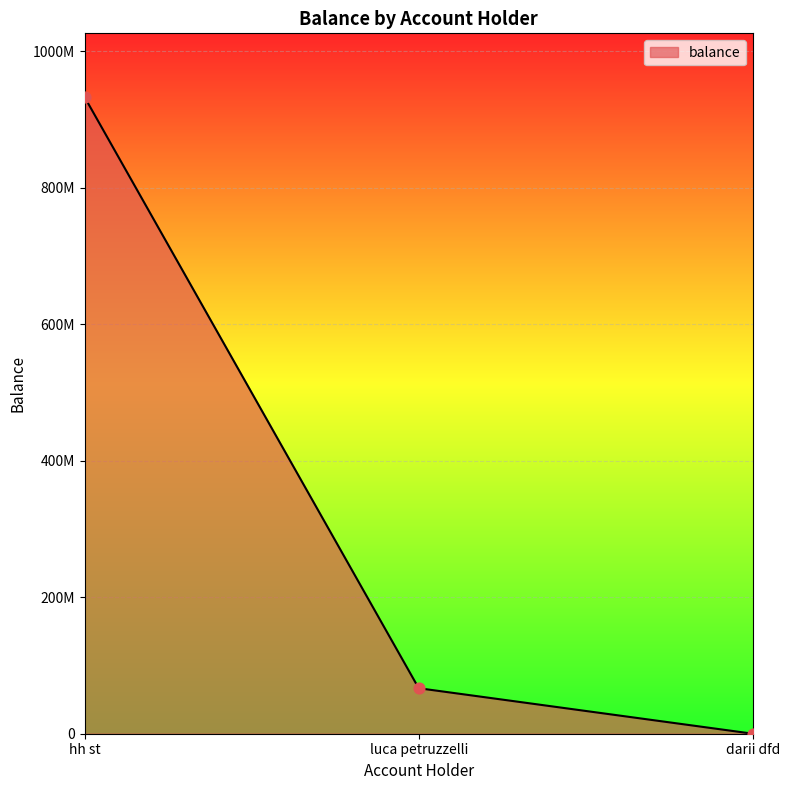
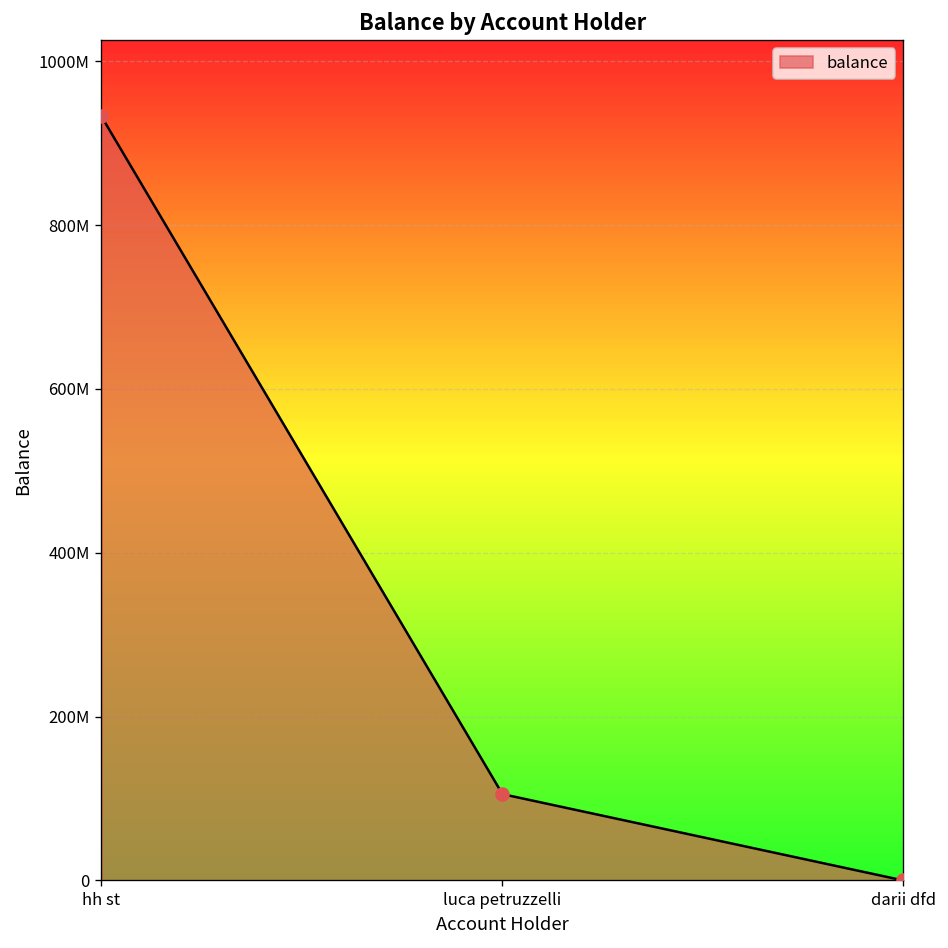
  {
    "hh st": 930000000,
-   "luca petruzzelli": 70000000,
+   "luca petruzzelli": 110000000,
    "darii dfd": 0
  }
